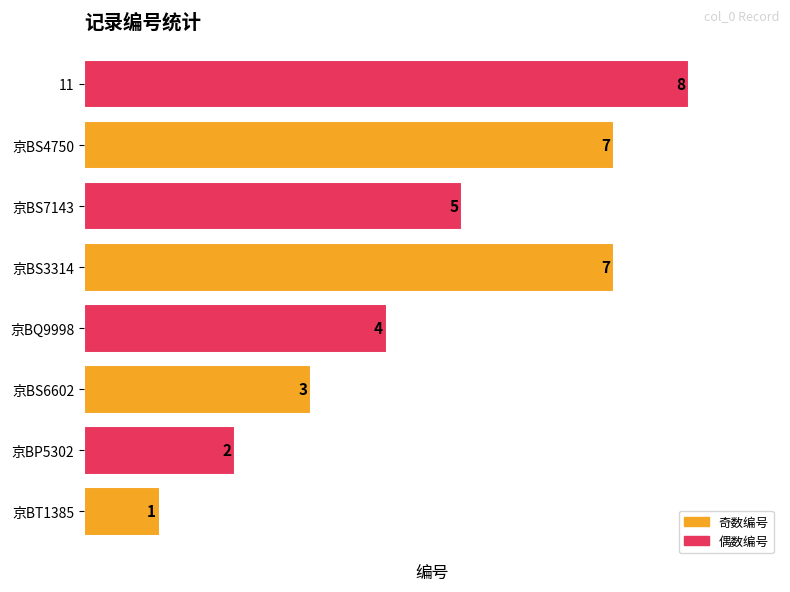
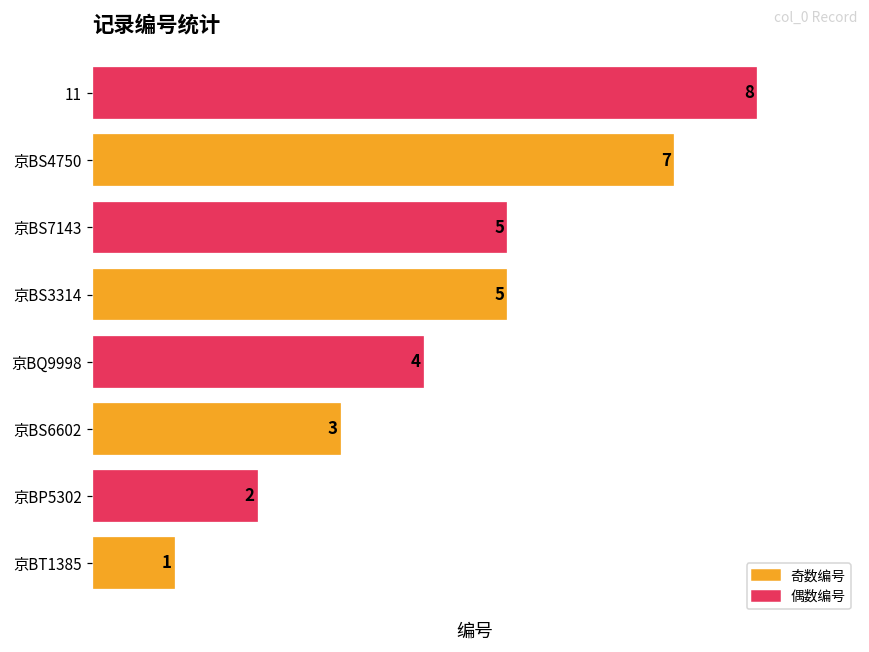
  {
    "11": 8,
    "京BS4750": 7,
    "京BS7143": 5,
-   "京BS3314": 7,
+   "京BS3314": 5,
    "京BQ9998": 4,
    "京BS6602": 3,
    "京BP5302": 2,
    "京BT1385": 1
  }
